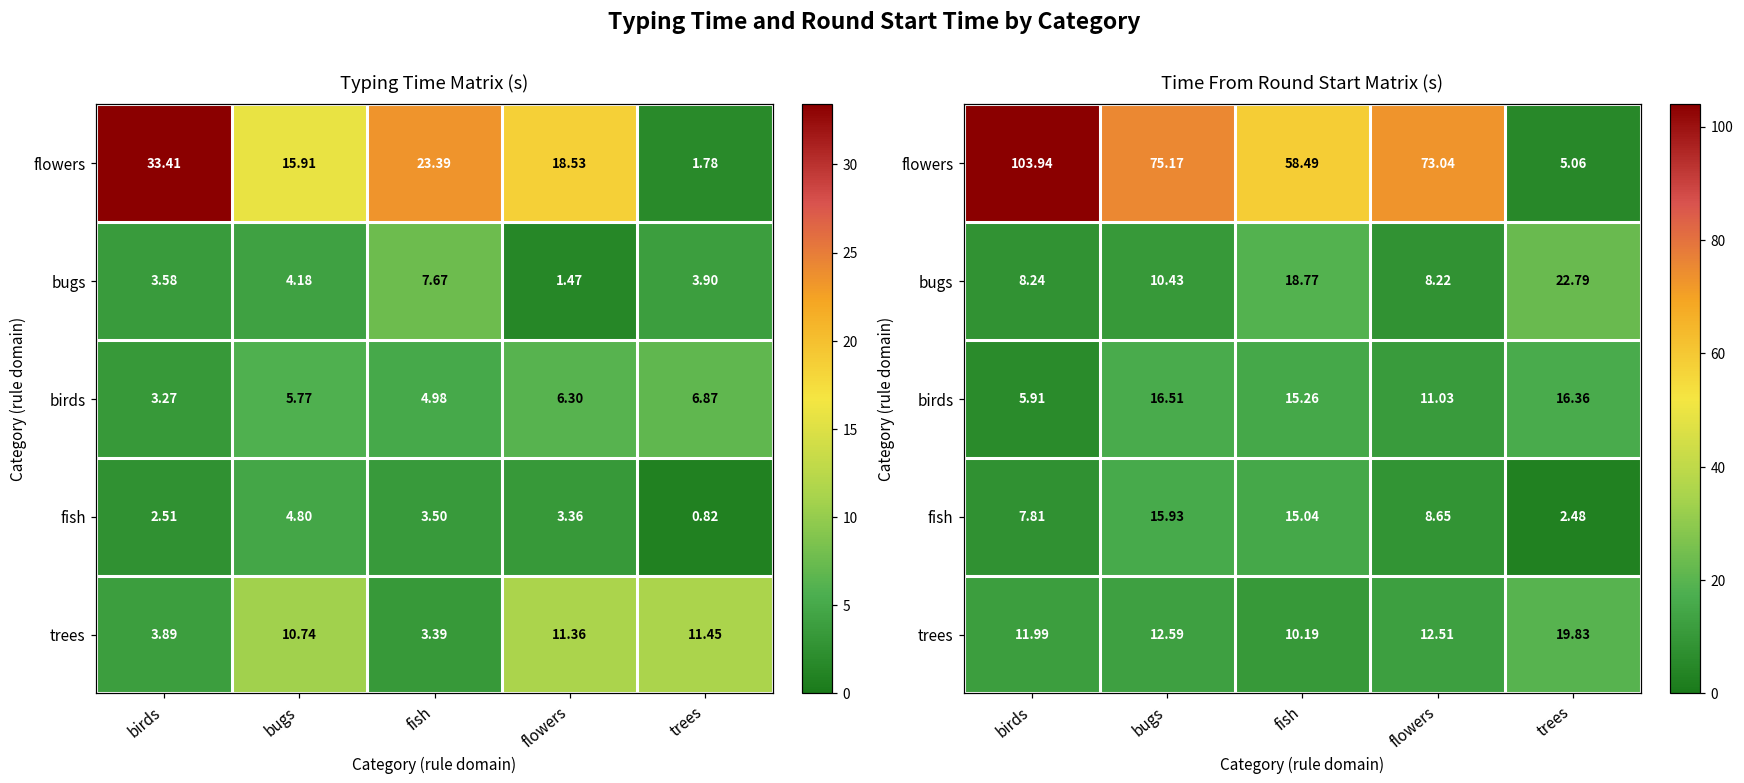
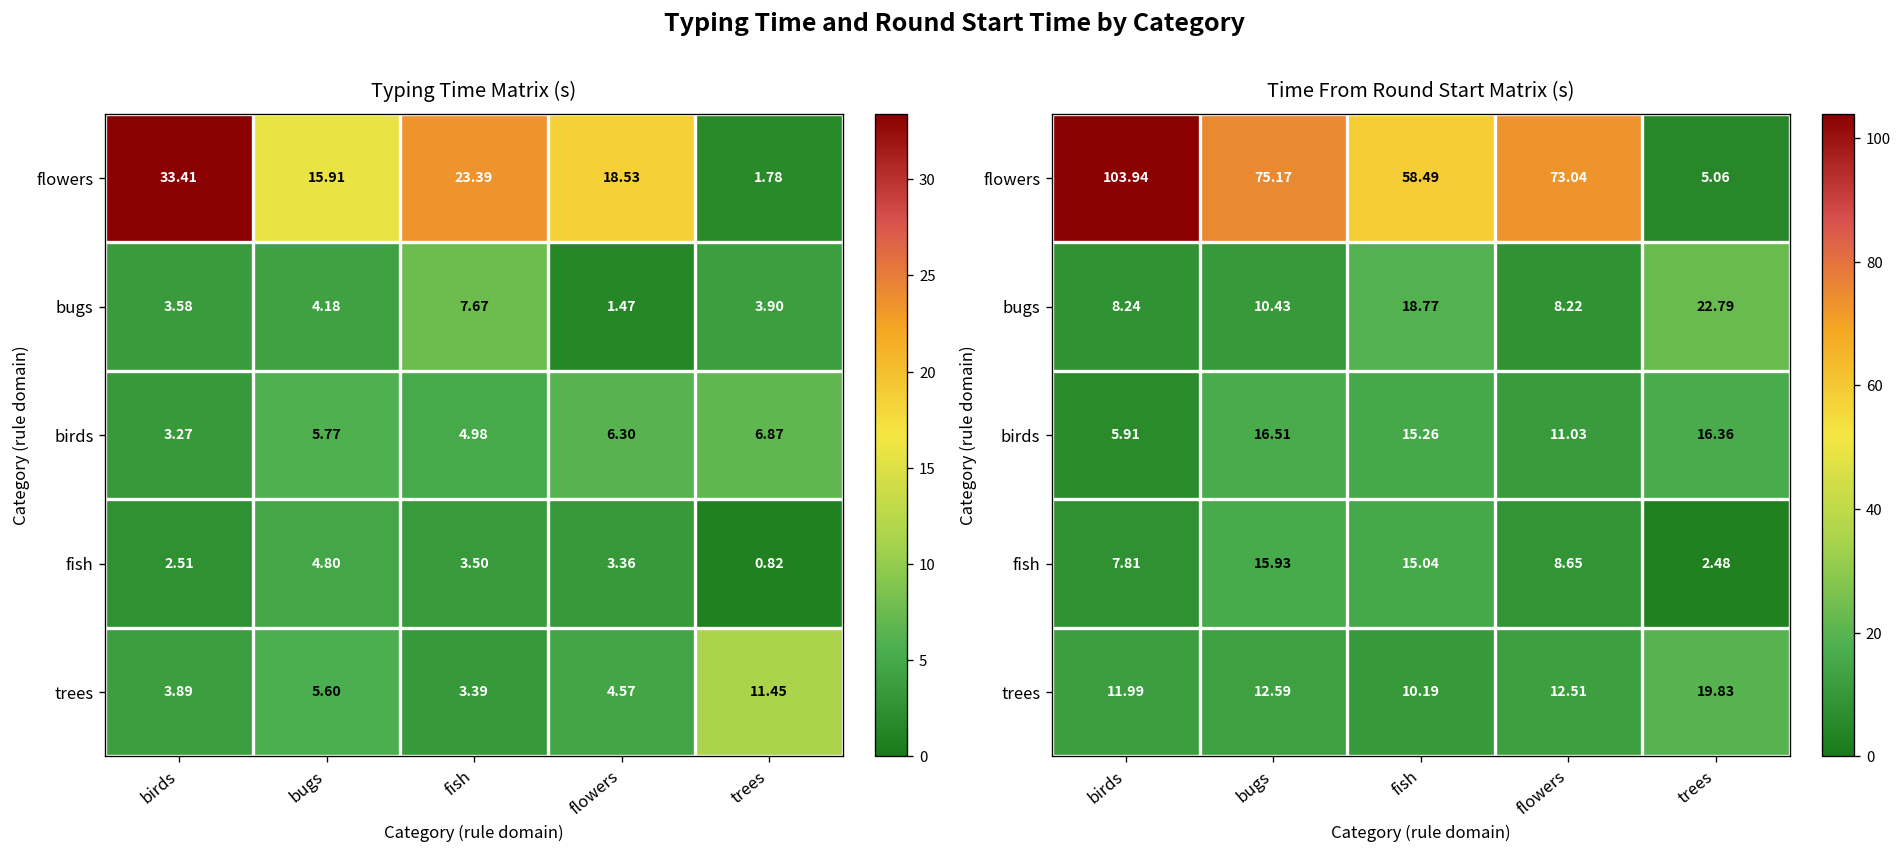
  {
    "Typing Time Matrix (s)": {
      "flowers": {
        "birds": 33.41,
        "bugs": 15.91,
        "fish": 23.39,
        "flowers": 18.53,
        "trees": 1.78
      },
      "bugs": {
        "birds": 3.58,
        "bugs": 4.18,
        "fish": 7.67,
        "flowers": 1.47,
        "trees": 3.90
      },
      "birds": {
        "birds": 3.27,
        "bugs": 5.77,
        "fish": 4.98,
        "flowers": 6.30,
        "trees": 6.87
      },
      "fish": {
        "birds": 2.51,
        "bugs": 4.80,
        "fish": 3.50,
        "flowers": 3.36,
        "trees": 0.82
      },
      "trees": {
        "birds": 3.89,
-       "bugs": 10.74,
+       "bugs": 5.60,
        "fish": 3.39,
-       "flowers": 11.36,
+       "flowers": 4.57,
        "trees": 11.45
      }
    },
    "Time From Round Start Matrix (s)": {
      "flowers": {
        "birds": 103.94,
        "bugs": 75.17,
        "fish": 58.49,
        "flowers": 73.04,
        "trees": 5.06
      },
      "bugs": {
        "birds": 8.24,
        "bugs": 10.43,
        "fish": 18.77,
        "flowers": 8.22,
        "trees": 22.79
      },
      "birds": {
        "birds": 5.91,
        "bugs": 16.51,
        "fish": 15.26,
        "flowers": 11.03,
        "trees": 16.36
      },
      "fish": {
        "birds": 7.81,
        "bugs": 15.93,
        "fish": 15.04,
        "flowers": 8.65,
        "trees": 2.48
      },
      "trees": {
        "birds": 11.99,
        "bugs": 12.59,
        "fish": 10.19,
        "flowers": 12.51,
        "trees": 19.83
      }
    }
  }
